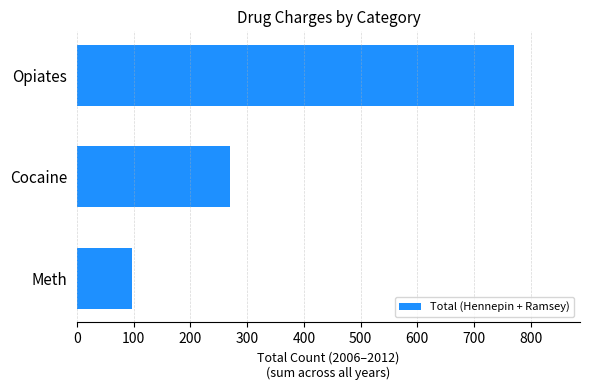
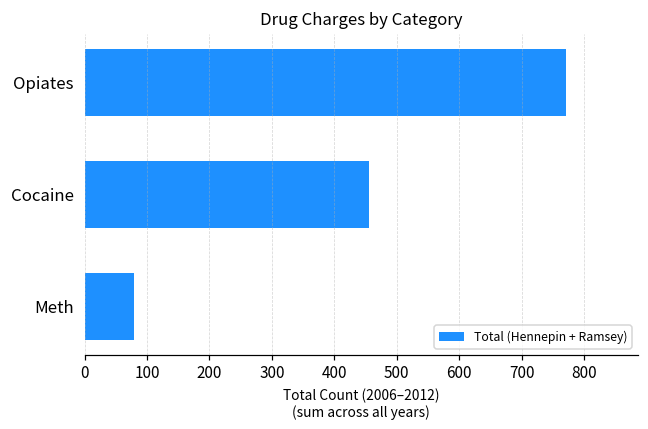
  {
    "Opiates": 770,
-   "Cocaine": 270,
-   "Meth": 100
+   "Cocaine": 460,
+   "Meth": 80
  }
